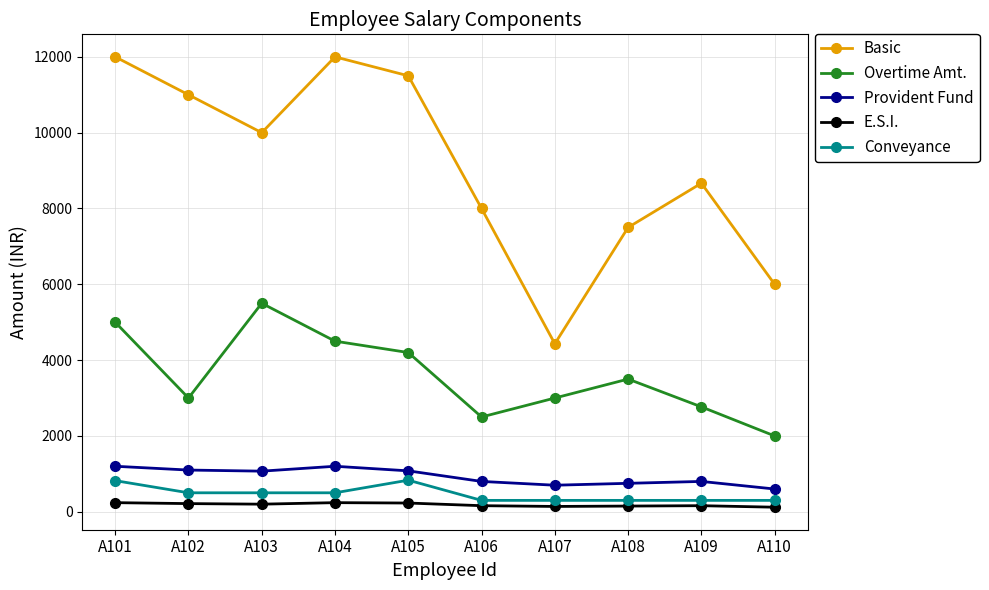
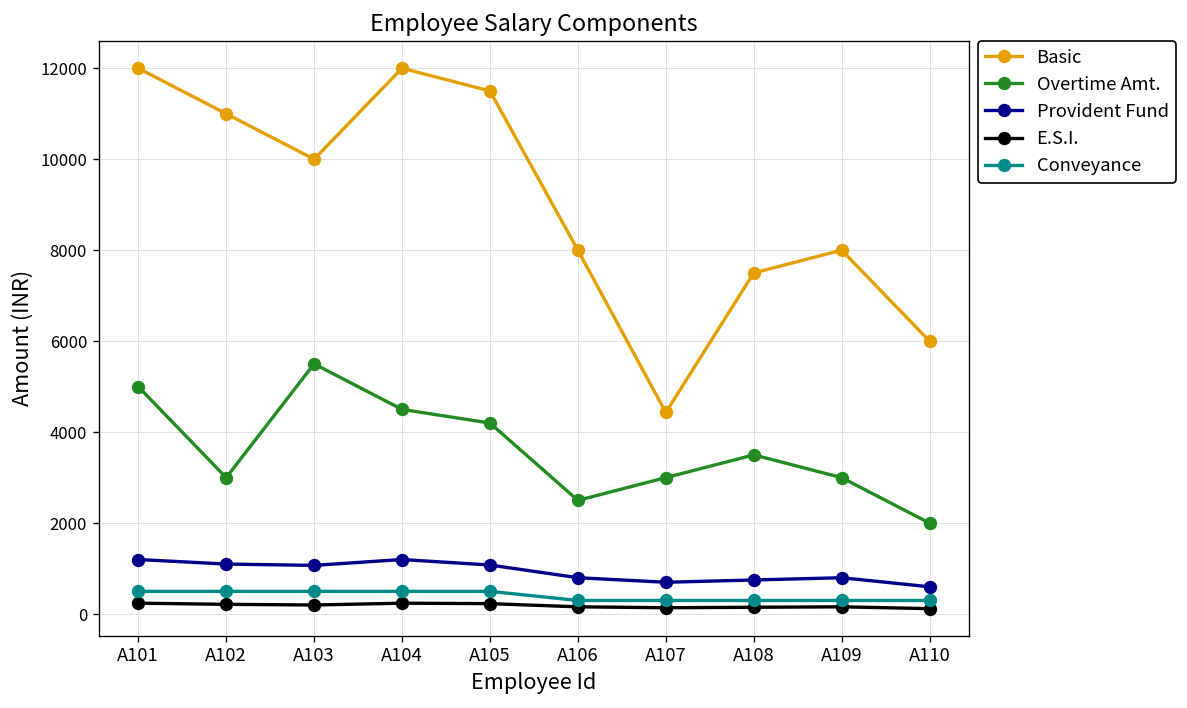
  {
    "Basic": {
      "A101": 12000,
      "A102": 11000,
      "A103": 10000,
      "A104": 12000,
      "A105": 11500,
      "A106": 8000,
      "A107": 4400,
      "A108": 7500,
-     "A109": 8700,
+     "A109": 8000,
      "A110": 6000
    },
    "Overtime Amt.": {
      "A101": 5000,
      "A102": 3000,
      "A103": 5500,
      "A104": 4500,
      "A105": 4200,
      "A106": 2500,
      "A107": 3000,
      "A108": 3500,
-     "A109": 2800,
+     "A109": 3000,
      "A110": 2000
    },
    "Provident Fund": {
      "A101": 1200,
      "A102": 1100,
      "A103": 1100,
      "A104": 1200,
      "A105": 1100,
      "A106": 800,
      "A107": 700,
      "A108": 800,
      "A109": 800,
      "A110": 600
    },
    "E.S.I.": {
      "A101": 200,
      "A102": 200,
      "A103": 200,
      "A104": 200,
      "A105": 200,
      "A106": 200,
      "A107": 100,
      "A108": 200,
      "A109": 200,
      "A110": 100
    },
    "Conveyance": {
-     "A101": 800,
+     "A101": 500,
      "A102": 500,
      "A103": 500,
      "A104": 500,
-     "A105": 800,
+     "A105": 500,
      "A106": 300,
      "A107": 300,
      "A108": 300,
      "A109": 300,
      "A110": 300
    }
  }
